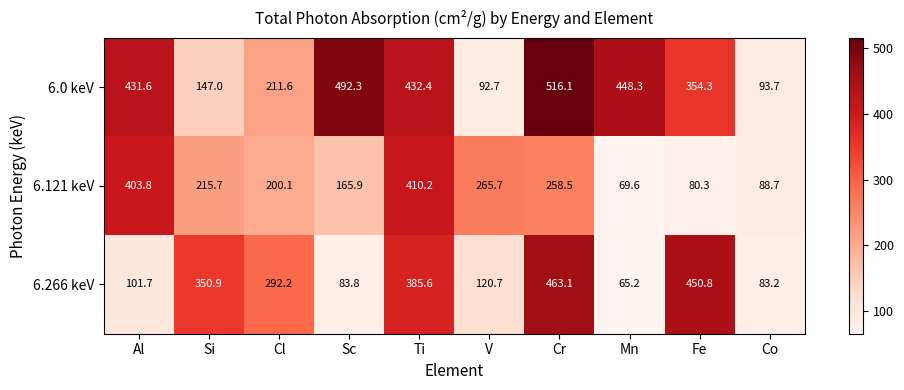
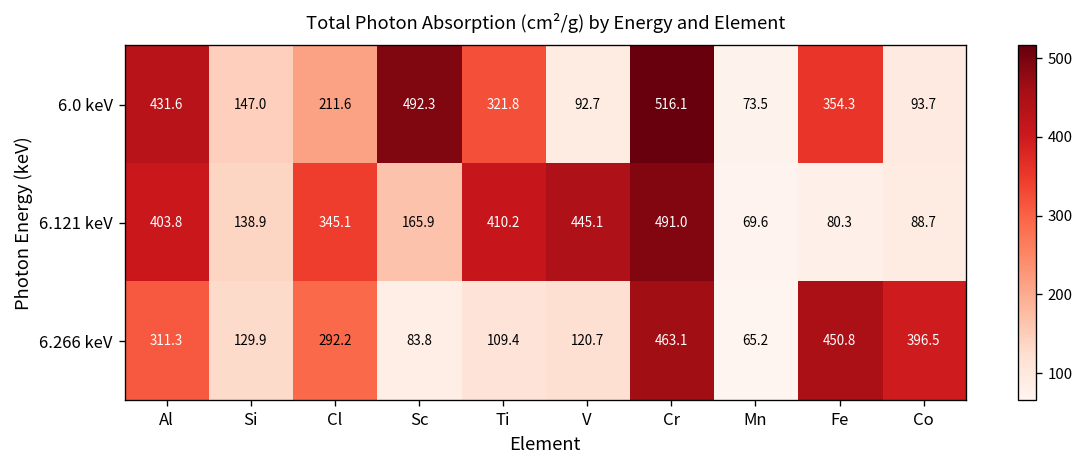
  {
    "6.0 keV": {
      "Al": 431.6,
      "Si": 147.0,
      "Cl": 211.6,
      "Sc": 492.3,
-     "Ti": 432.4,
+     "Ti": 321.8,
      "V": 92.7,
      "Cr": 516.1,
-     "Mn": 448.3,
+     "Mn": 73.5,
      "Fe": 354.3,
      "Co": 93.7
    },
    "6.121 keV": {
      "Al": 403.8,
-     "Si": 215.7,
-     "Cl": 200.1,
+     "Si": 138.9,
+     "Cl": 345.1,
      "Sc": 165.9,
      "Ti": 410.2,
-     "V": 265.7,
-     "Cr": 258.5,
+     "V": 445.1,
+     "Cr": 491.0,
      "Mn": 69.6,
      "Fe": 80.3,
      "Co": 88.7
    },
    "6.266 keV": {
-     "Al": 101.7,
-     "Si": 350.9,
+     "Al": 311.3,
+     "Si": 129.9,
      "Cl": 292.2,
      "Sc": 83.8,
-     "Ti": 385.6,
+     "Ti": 109.4,
      "V": 120.7,
      "Cr": 463.1,
      "Mn": 65.2,
      "Fe": 450.8,
-     "Co": 83.2
+     "Co": 396.5
    }
  }
